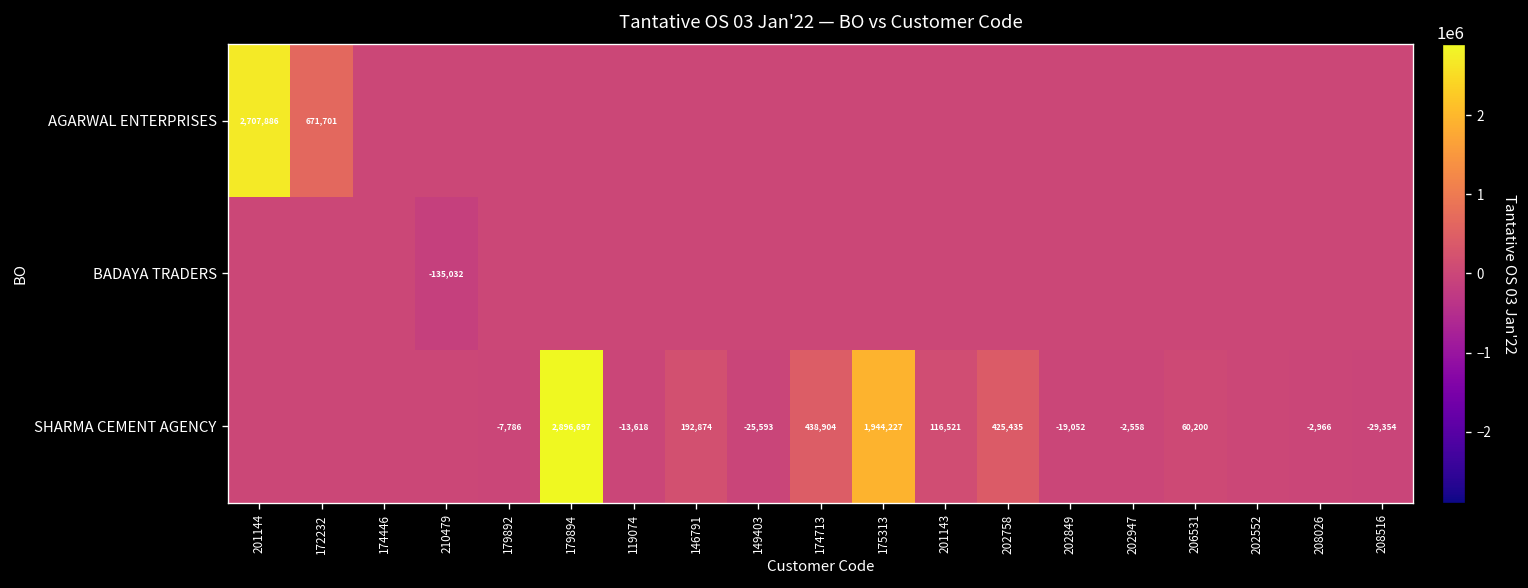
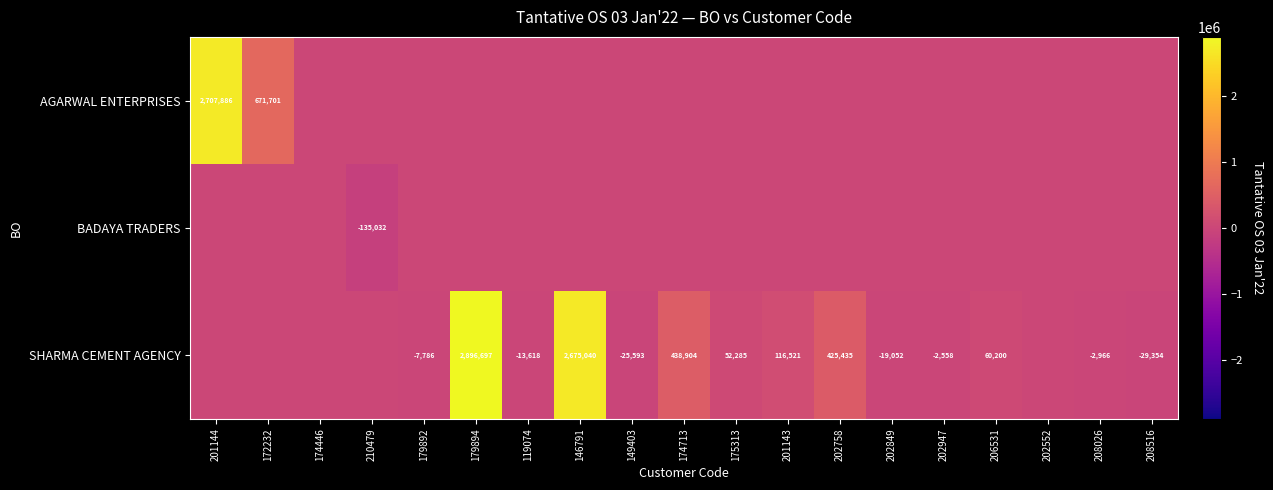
  {
    "AGARWAL ENTERPRISES": {
      "201144": "2,707,886",
      "172232": "671,701"
    },
    "BADAYA TRADERS": {
      "210479": "-135,032"
    },
    "SHARMA CEMENT AGENCY": {
      "179892": "-7,786",
      "179894": "2,896,697",
      "119074": "-13,618",
-     "146791": "192,874",
+     "146791": "2,675,040",
      "149403": "-25,593",
      "174713": "438,904",
-     "175313": "1,944,227",
+     "175313": "52,285",
      "201143": "116,521",
      "202758": "425,435",
      "202849": "-19,052",
      "202947": "-2,558",
      "206531": "60,200",
      "208026": "-2,966",
      "208516": "-29,354"
    }
  }
